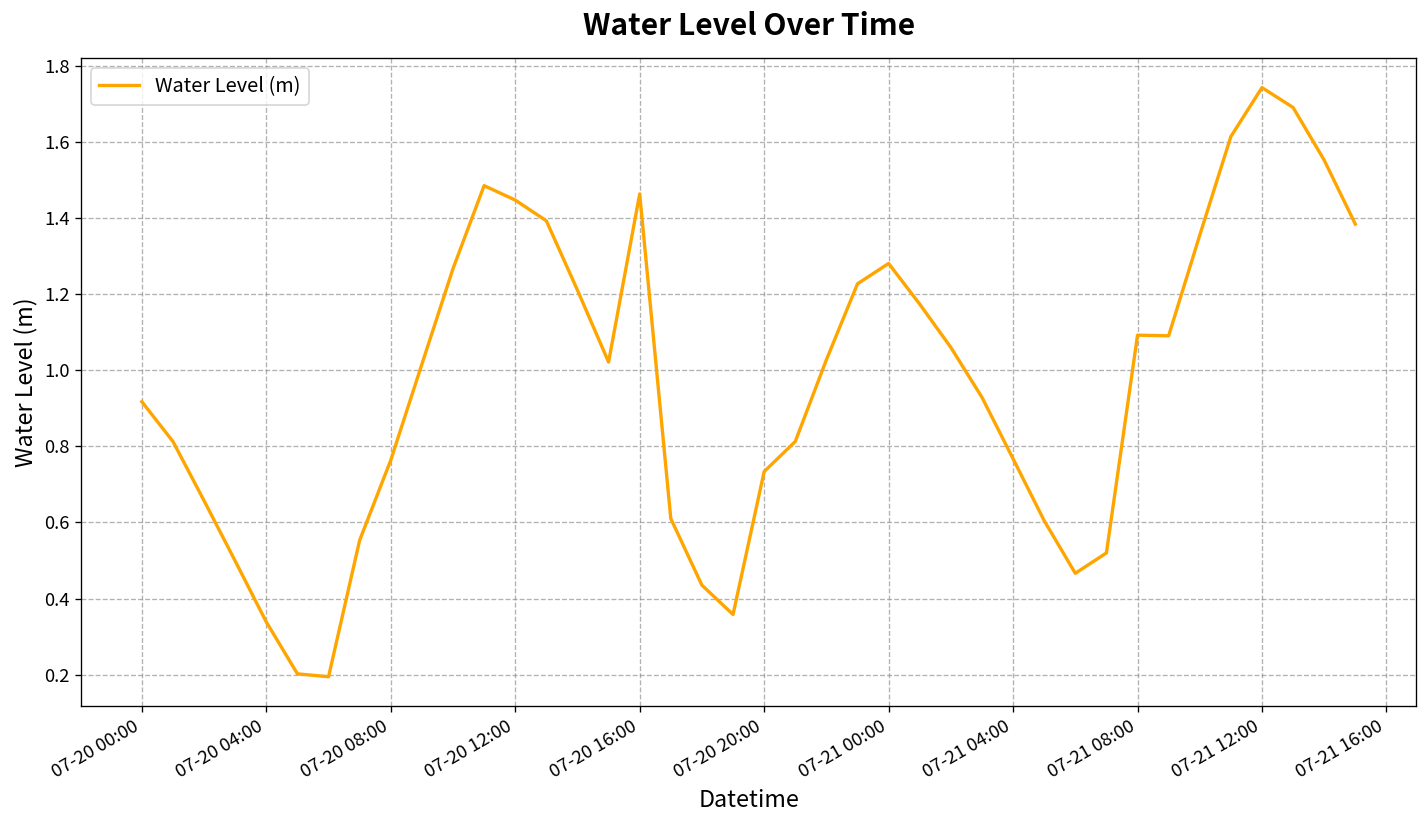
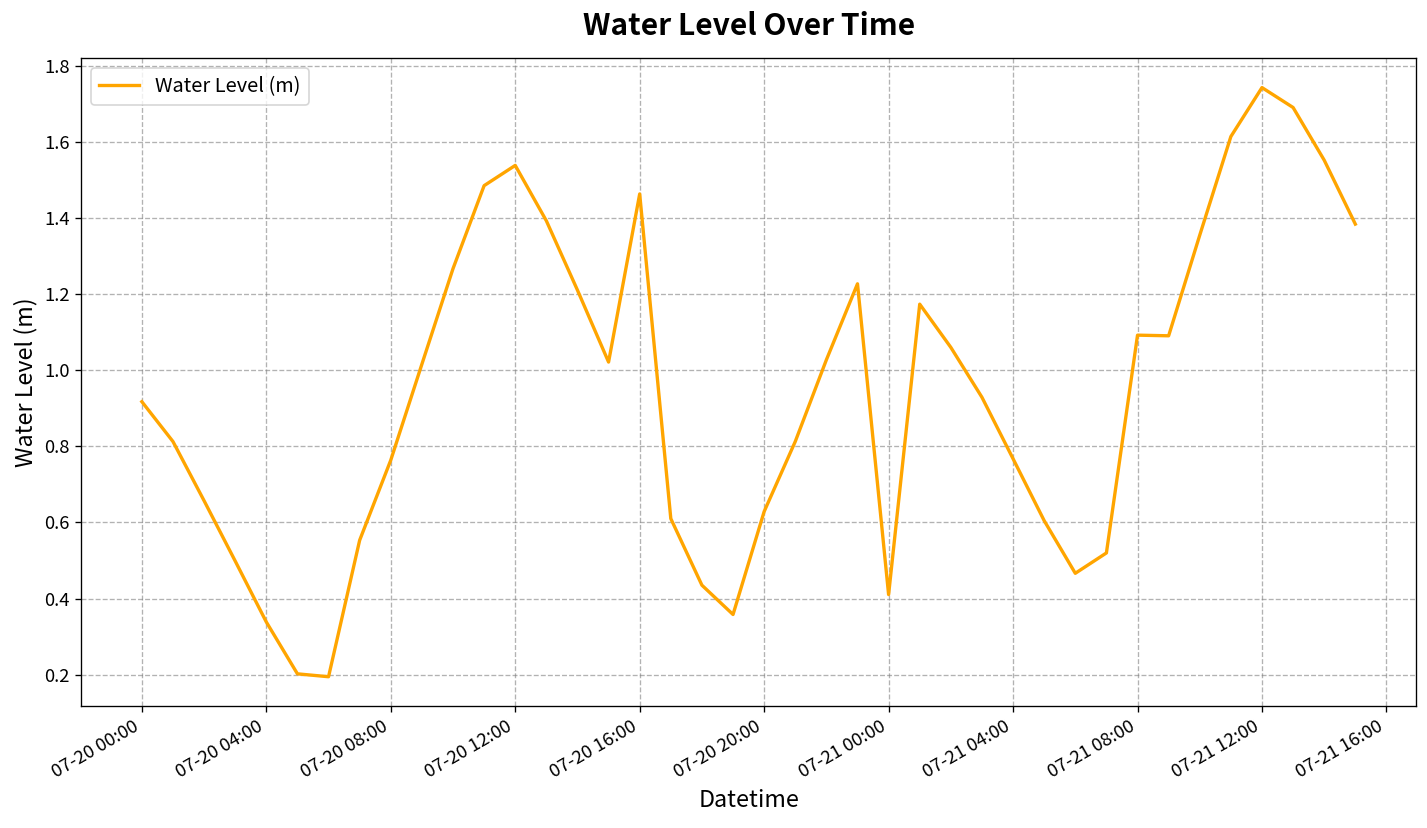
  {
    "07-20 00:00": 0.92,
    "07-20 04:00": 0.34,
    "07-20 08:00": 0.76,
-   "07-20 12:00": 1.45,
+   "07-20 12:00": 1.54,
    "07-20 16:00": 1.46,
-   "07-20 20:00": 0.73,
-   "07-21 00:00": 1.28,
+   "07-20 20:00": 0.63,
+   "07-21 00:00": 0.41,
    "07-21 04:00": 0.77,
    "07-21 08:00": 1.09,
    "07-21 12:00": 1.74
  }
